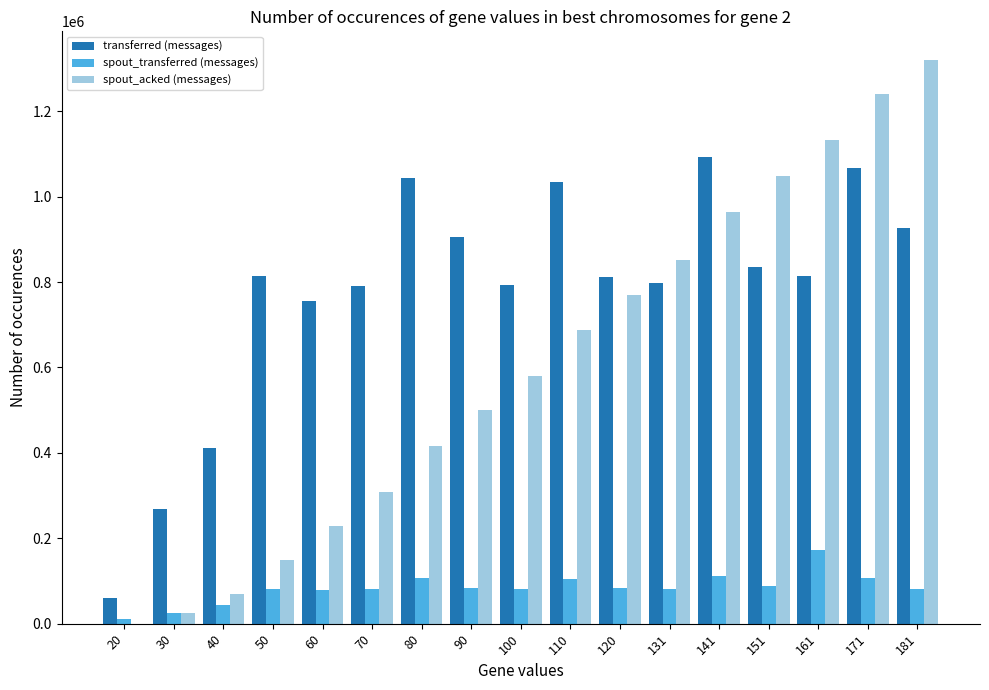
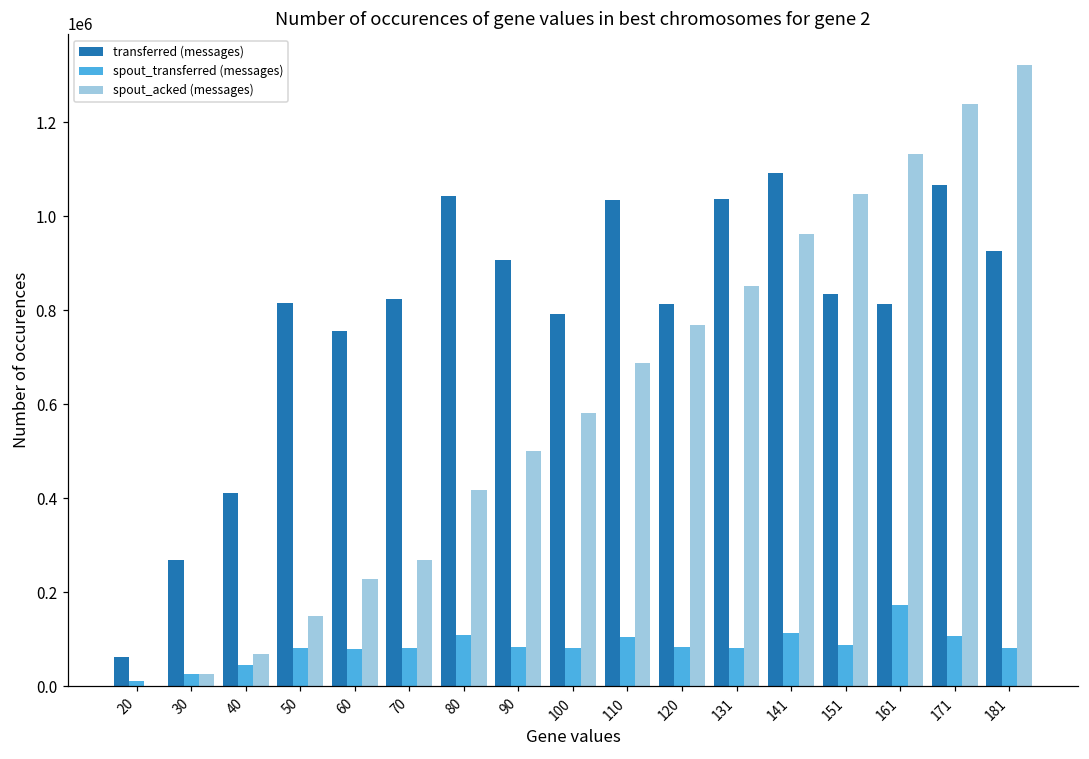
  {
    "transferred (messages)": {
      "20": 60000,
      "30": 270000,
      "40": 410000,
      "50": 820000,
      "60": 760000,
-     "70": 790000,
+     "70": 820000,
      "80": 1040000,
      "90": 910000,
      "100": 790000,
      "110": 1030000,
      "120": 810000,
-     "131": 800000,
+     "131": 1040000,
      "141": 1090000,
      "151": 830000,
      "161": 810000,
      "171": 1070000,
      "181": 930000
    },
    "spout_transferred (messages)": {
      "20": 10000,
      "30": 30000,
      "40": 40000,
      "50": 80000,
      "60": 80000,
      "70": 80000,
      "80": 110000,
      "90": 80000,
      "100": 80000,
      "110": 110000,
      "120": 80000,
      "131": 80000,
      "141": 110000,
      "151": 90000,
      "161": 170000,
      "171": 110000,
      "181": 80000
    },
    "spout_acked (messages)": {
      "30": 30000,
      "40": 70000,
      "50": 150000,
      "60": 230000,
-     "70": 310000,
+     "70": 270000,
      "80": 420000,
      "90": 500000,
      "100": 580000,
      "110": 690000,
      "120": 770000,
      "131": 850000,
      "141": 960000,
      "151": 1050000,
      "161": 1130000,
      "171": 1240000,
      "181": 1320000
    }
  }
